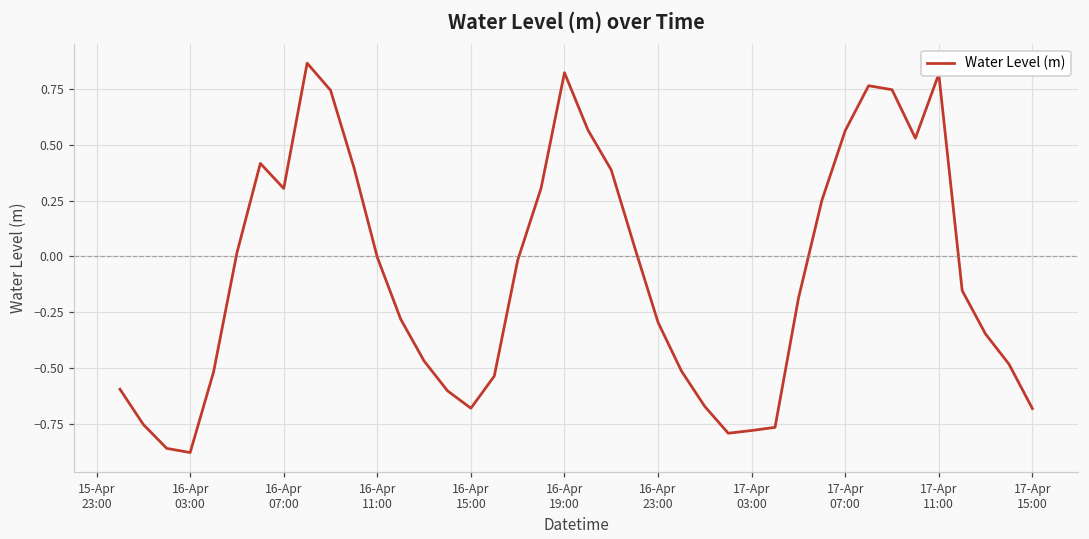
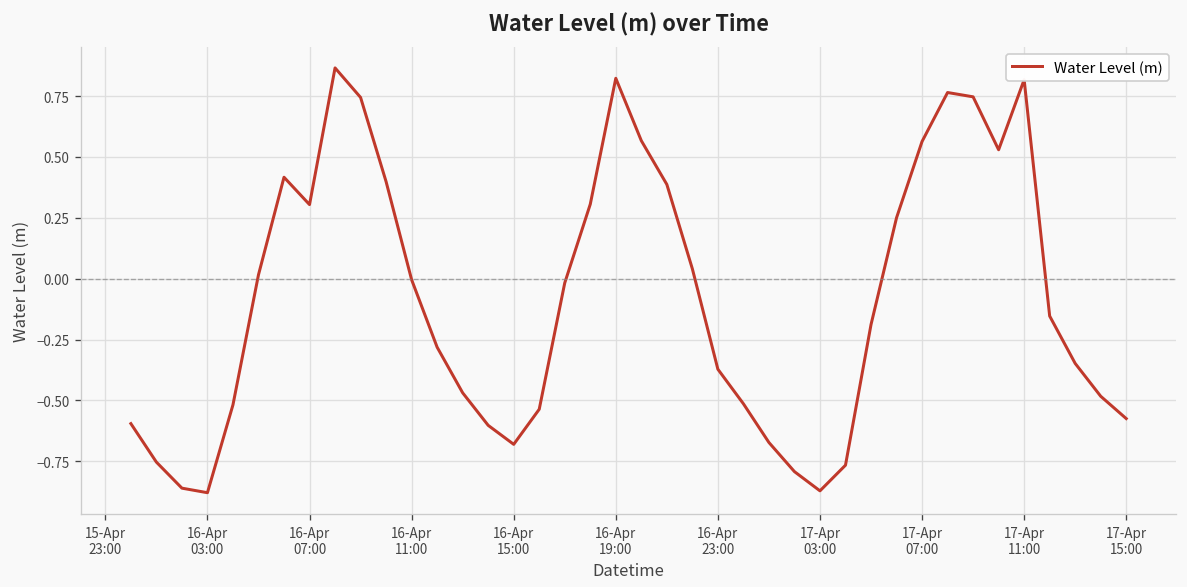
  {
    "16-Apr 03:00": -0.88,
    "16-Apr 07:00": 0.30,
    "16-Apr 11:00": 0.00,
    "16-Apr 15:00": -0.68,
    "16-Apr 19:00": 0.82,
-   "16-Apr 23:00": -0.30,
-   "17-Apr 03:00": -0.78,
+   "16-Apr 23:00": -0.37,
+   "17-Apr 03:00": -0.87,
    "17-Apr 07:00": 0.56,
-   "17-Apr 15:00": -0.68
+   "17-Apr 15:00": -0.57
  }
